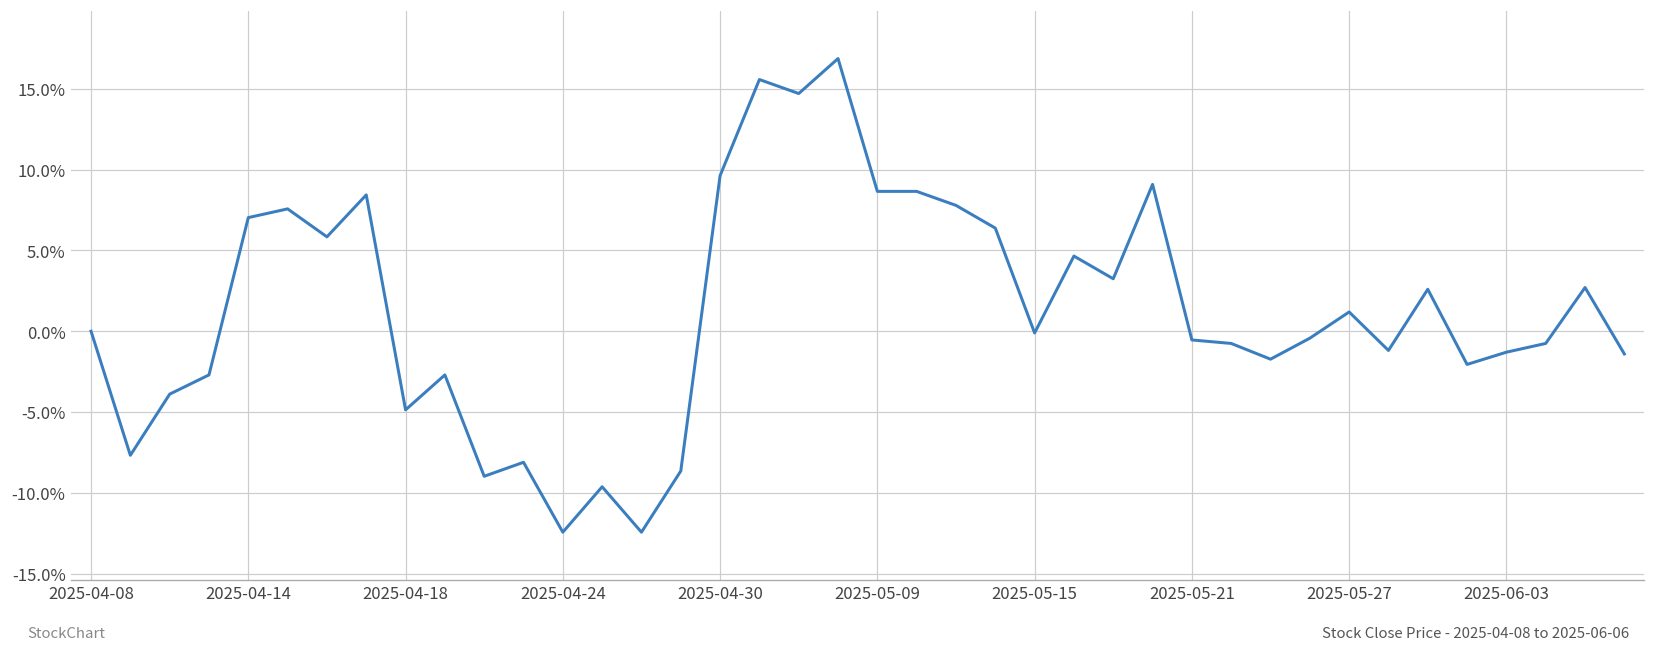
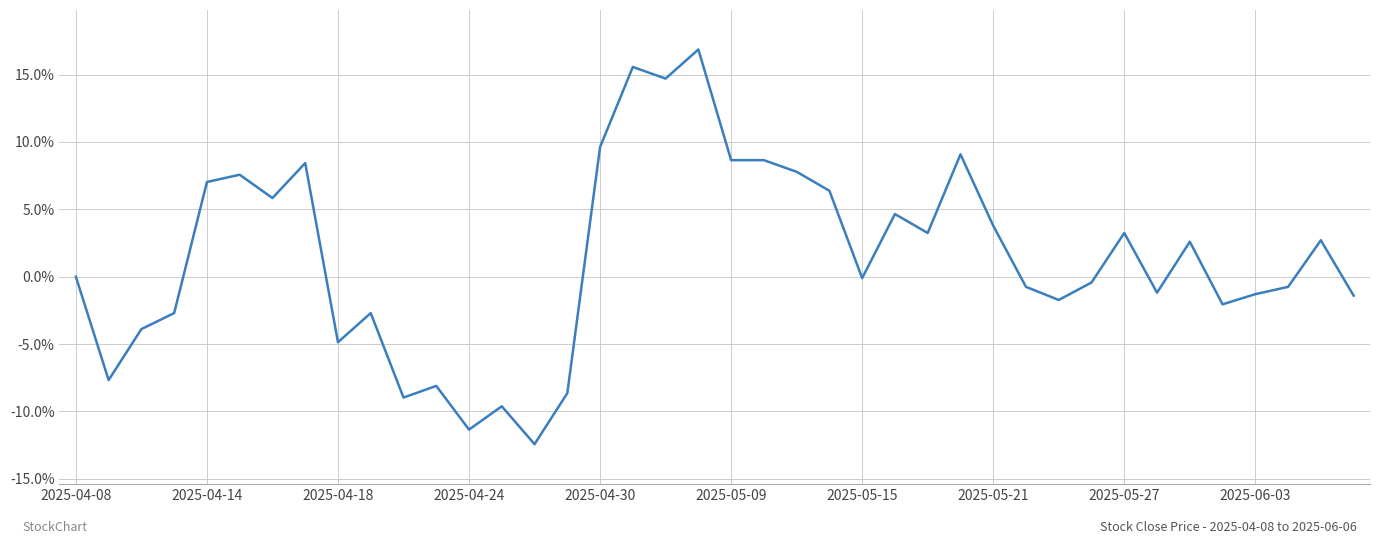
  {
    "2025-04-08": "0.0%",
    "2025-04-14": "7.0%",
    "2025-04-18": "-4.9%",
-   "2025-04-24": "-12.4%",
+   "2025-04-24": "-11.4%",
    "2025-04-30": "9.6%",
    "2025-05-09": "8.6%",
    "2025-05-15": "-0.1%",
-   "2025-05-21": "-0.5%",
-   "2025-05-27": "1.2%",
+   "2025-05-21": "3.8%",
+   "2025-05-27": "3.2%",
    "2025-06-03": "-1.3%"
  }
